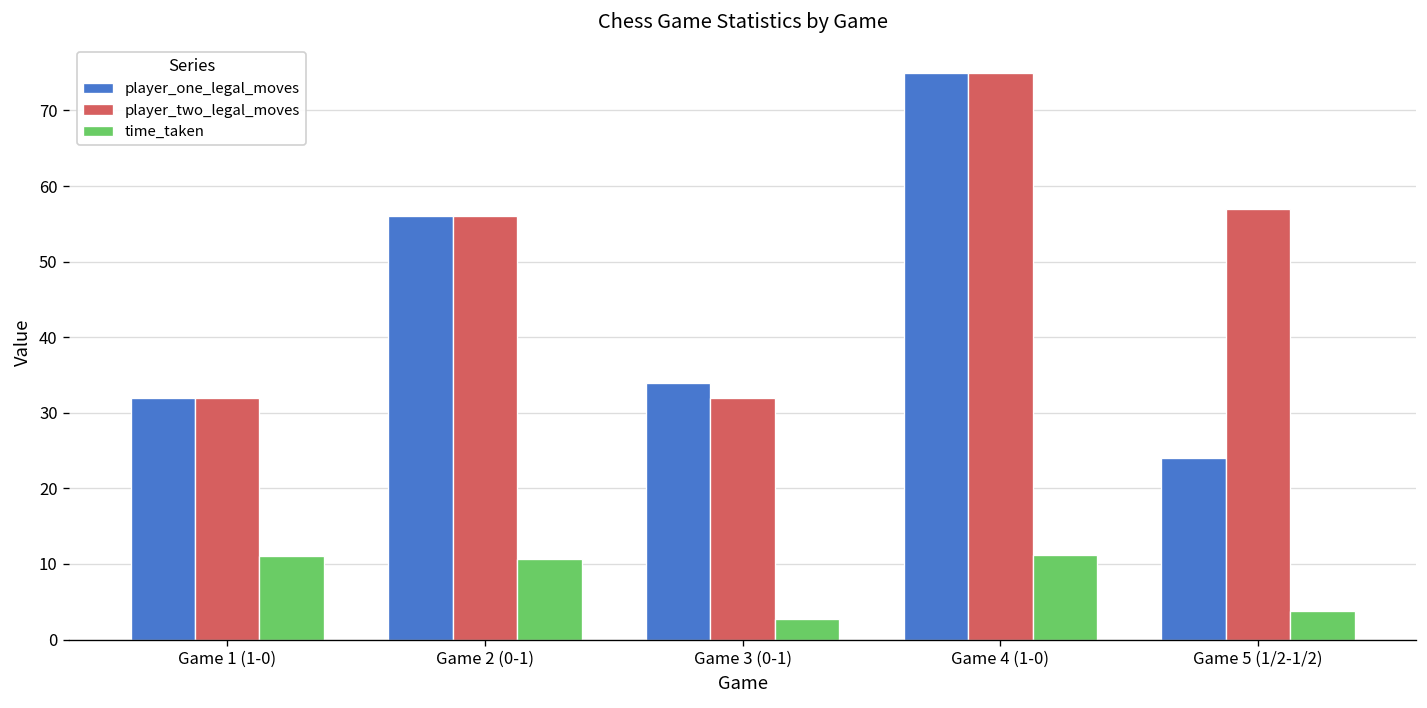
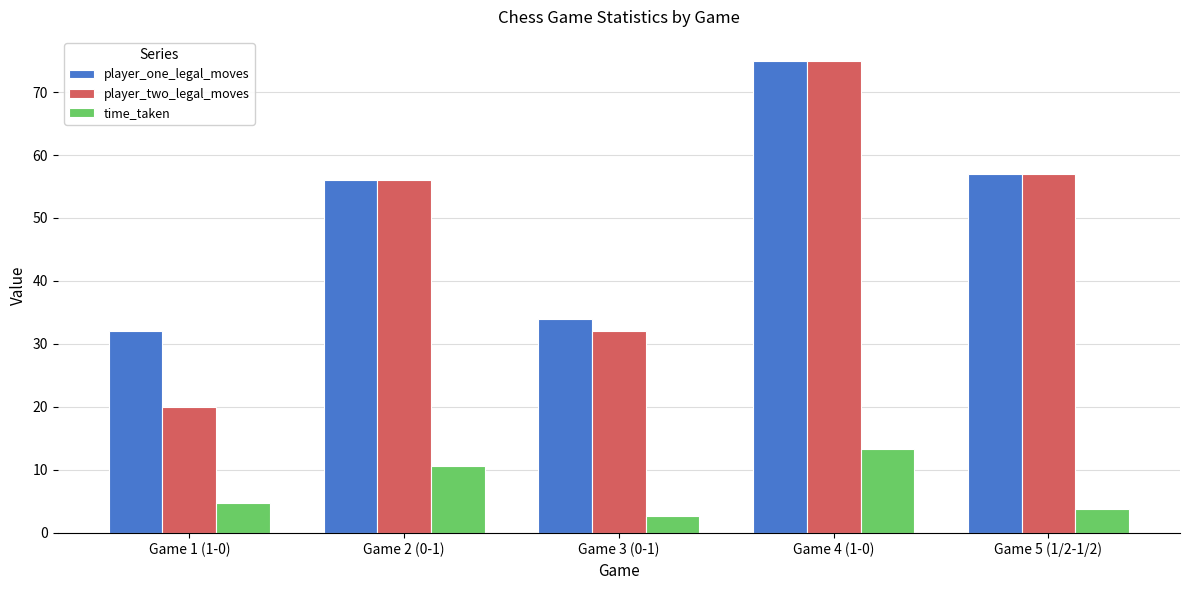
  {
    "player_one_legal_moves": {
      "Game 1 (1-0)": 32,
      "Game 2 (0-1)": 56,
      "Game 3 (0-1)": 34,
      "Game 4 (1-0)": 75,
-     "Game 5 (1/2-1/2)": 24
+     "Game 5 (1/2-1/2)": 57
    },
    "player_two_legal_moves": {
-     "Game 1 (1-0)": 32,
+     "Game 1 (1-0)": 20,
      "Game 2 (0-1)": 56,
      "Game 3 (0-1)": 32,
      "Game 4 (1-0)": 75,
      "Game 5 (1/2-1/2)": 57
    },
    "time_taken": {
-     "Game 1 (1-0)": 11,
+     "Game 1 (1-0)": 5,
      "Game 2 (0-1)": 11,
      "Game 3 (0-1)": 3,
-     "Game 4 (1-0)": 11,
+     "Game 4 (1-0)": 13,
      "Game 5 (1/2-1/2)": 4
    }
  }
